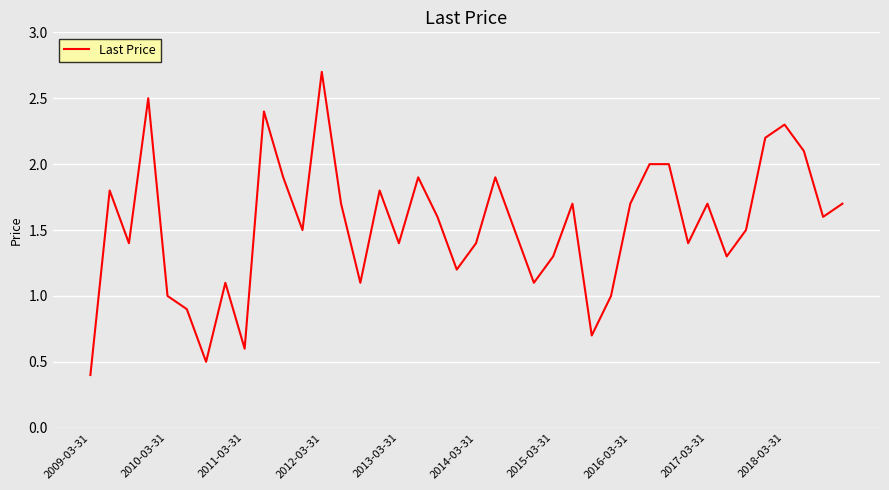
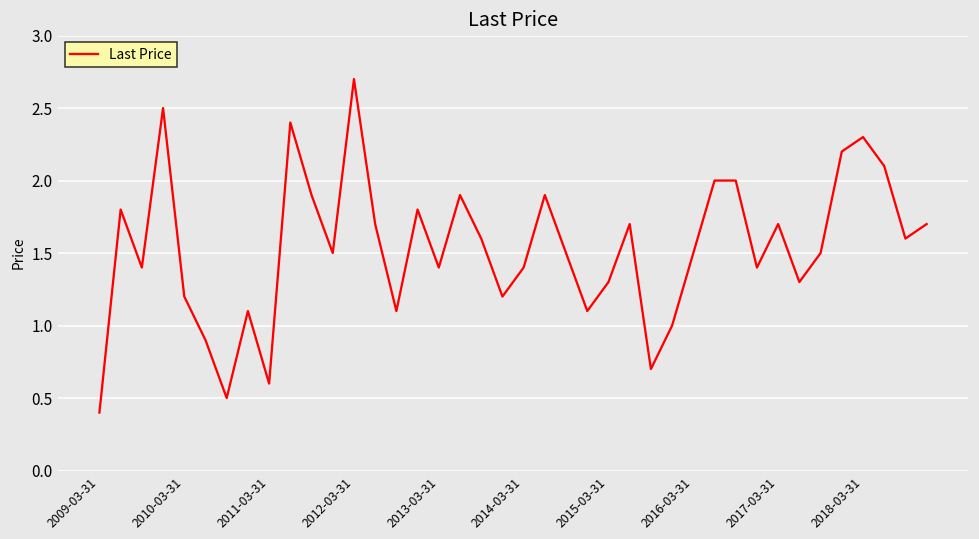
  {
    "2009-03-31": 0.4,
-   "2010-03-31": 1.0,
+   "2010-03-31": 1.2,
    "2011-03-31": 0.6,
    "2012-03-31": 2.7,
    "2013-03-31": 1.4,
    "2014-03-31": 1.4,
    "2015-03-31": 1.3,
-   "2016-03-31": 1.7,
+   "2016-03-31": 1.5,
    "2017-03-31": 1.7,
    "2018-03-31": 2.3
  }
